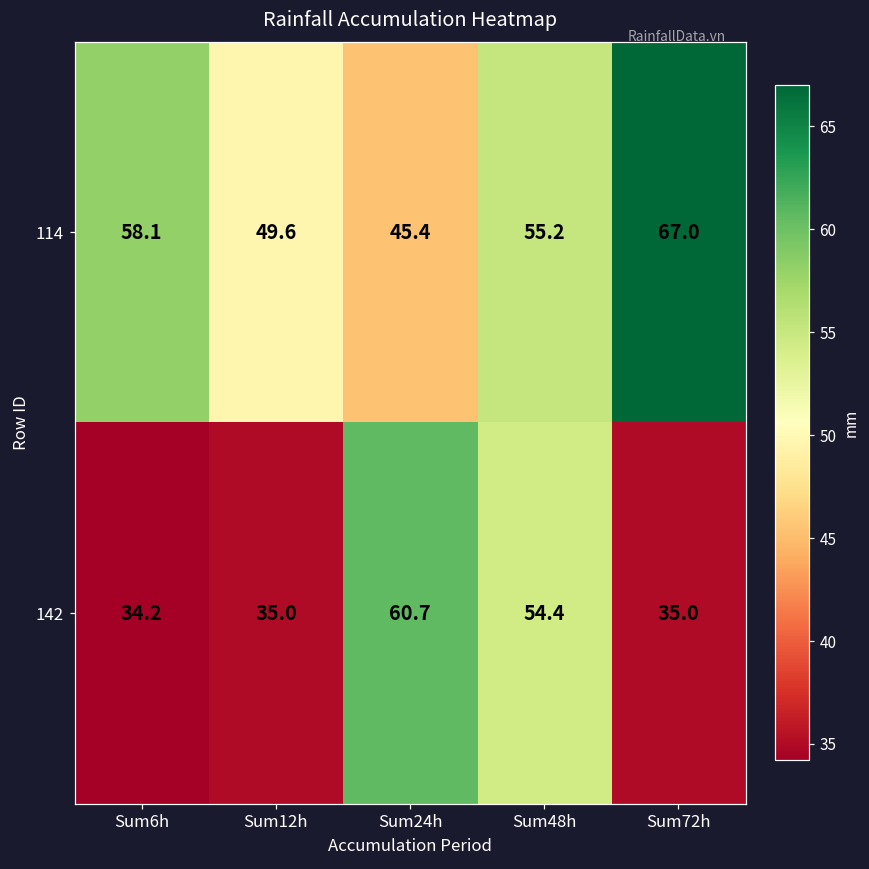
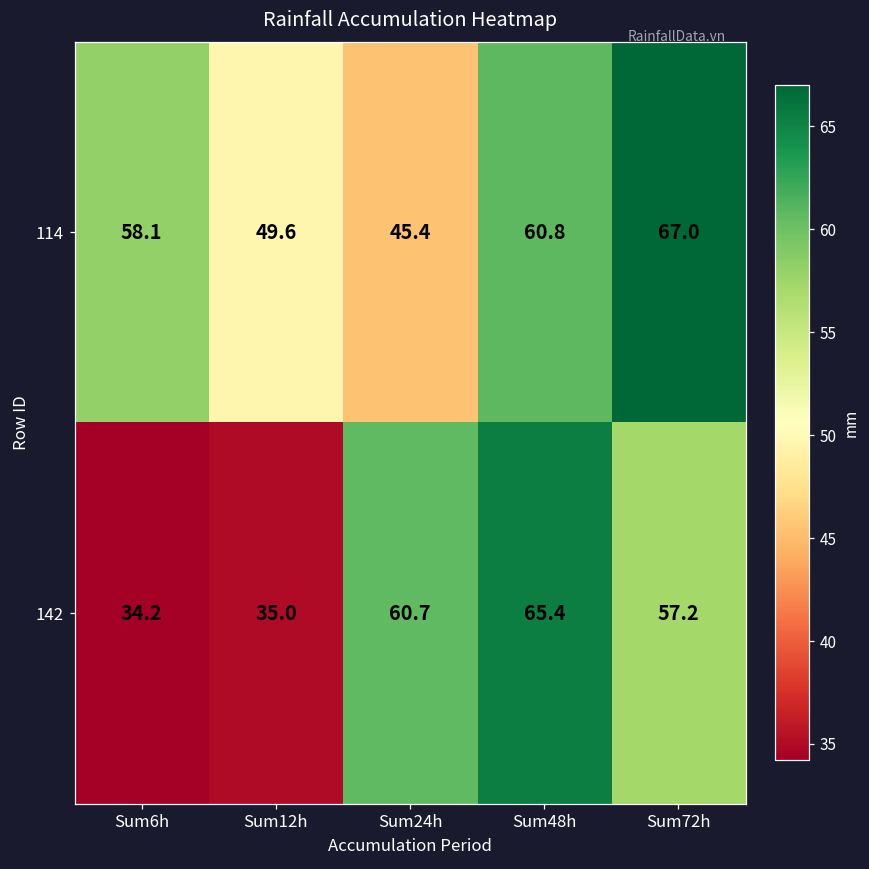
  {
    "114": {
      "Sum6h": 58.1,
      "Sum12h": 49.6,
      "Sum24h": 45.4,
-     "Sum48h": 55.2,
+     "Sum48h": 60.8,
      "Sum72h": 67.0
    },
    "142": {
      "Sum6h": 34.2,
      "Sum12h": 35.0,
      "Sum24h": 60.7,
-     "Sum48h": 54.4,
-     "Sum72h": 35.0
+     "Sum48h": 65.4,
+     "Sum72h": 57.2
    }
  }
